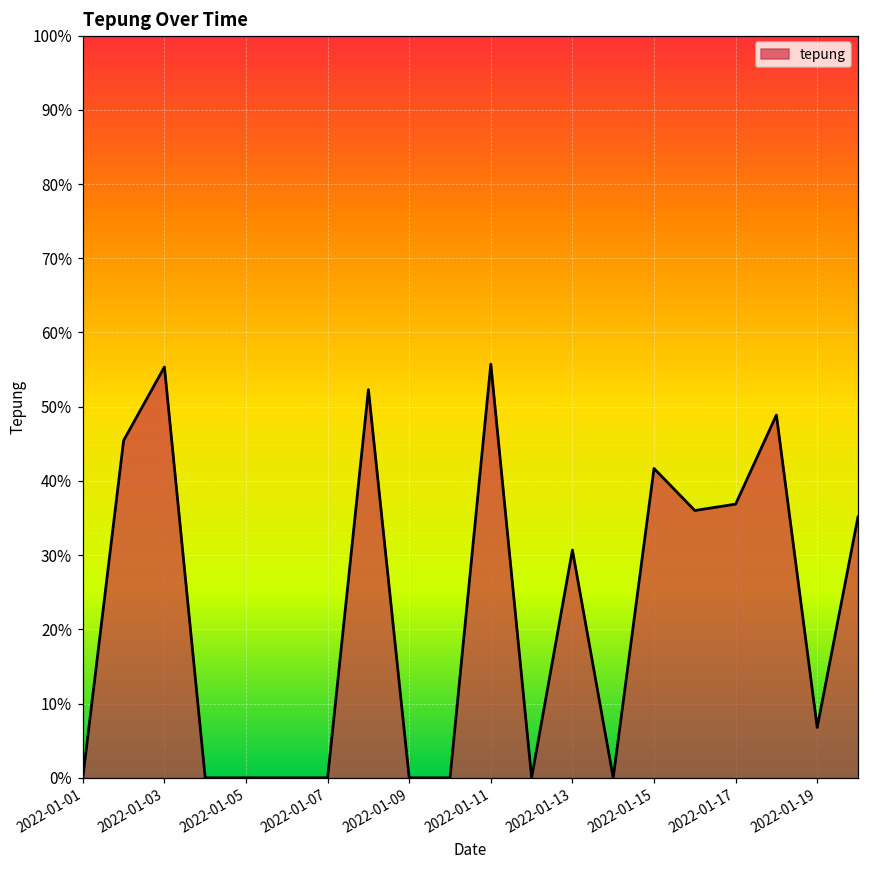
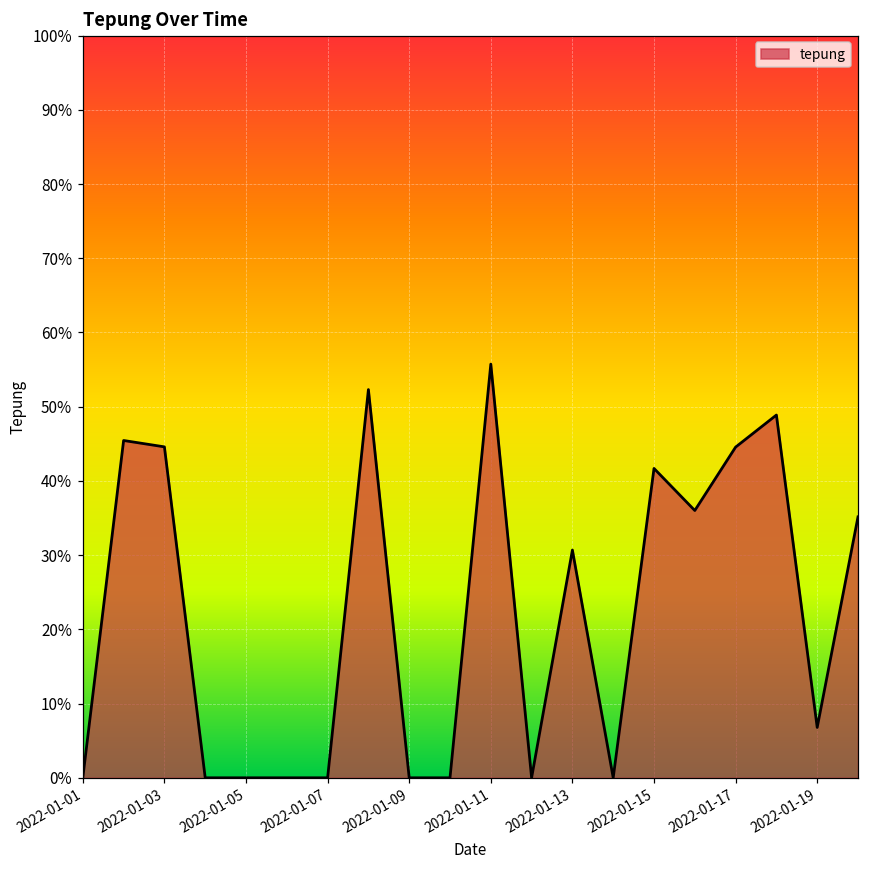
  {
    "2022-01-01": "0%",
-   "2022-01-03": "55%",
+   "2022-01-03": "45%",
    "2022-01-05": "0%",
    "2022-01-07": "0%",
    "2022-01-09": "0%",
    "2022-01-11": "56%",
    "2022-01-13": "31%",
    "2022-01-15": "42%",
-   "2022-01-17": "37%",
+   "2022-01-17": "45%",
    "2022-01-19": "7%"
  }
